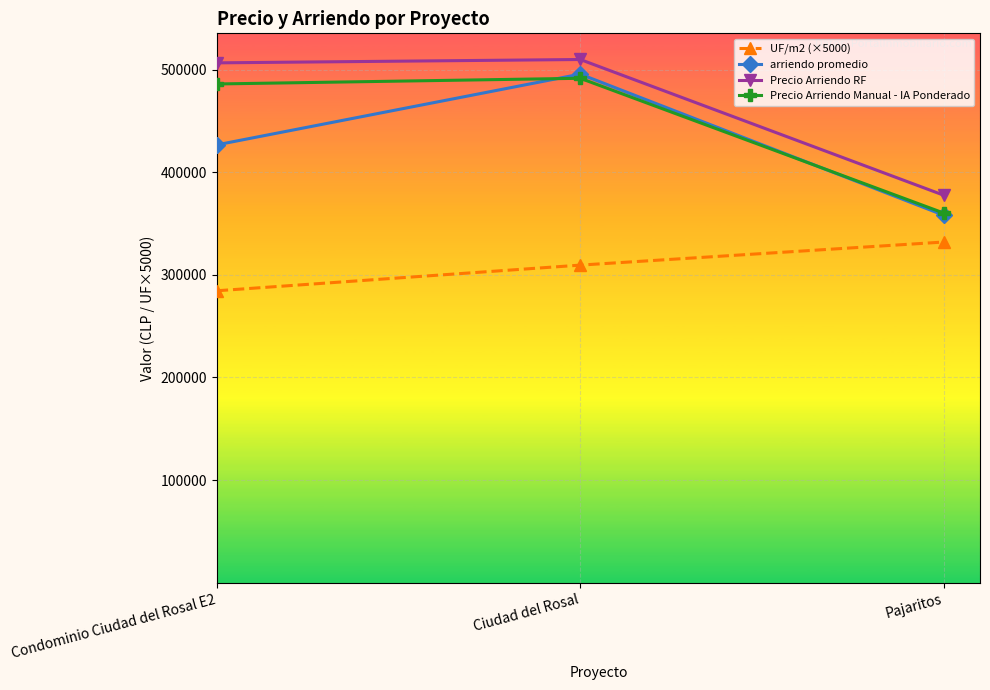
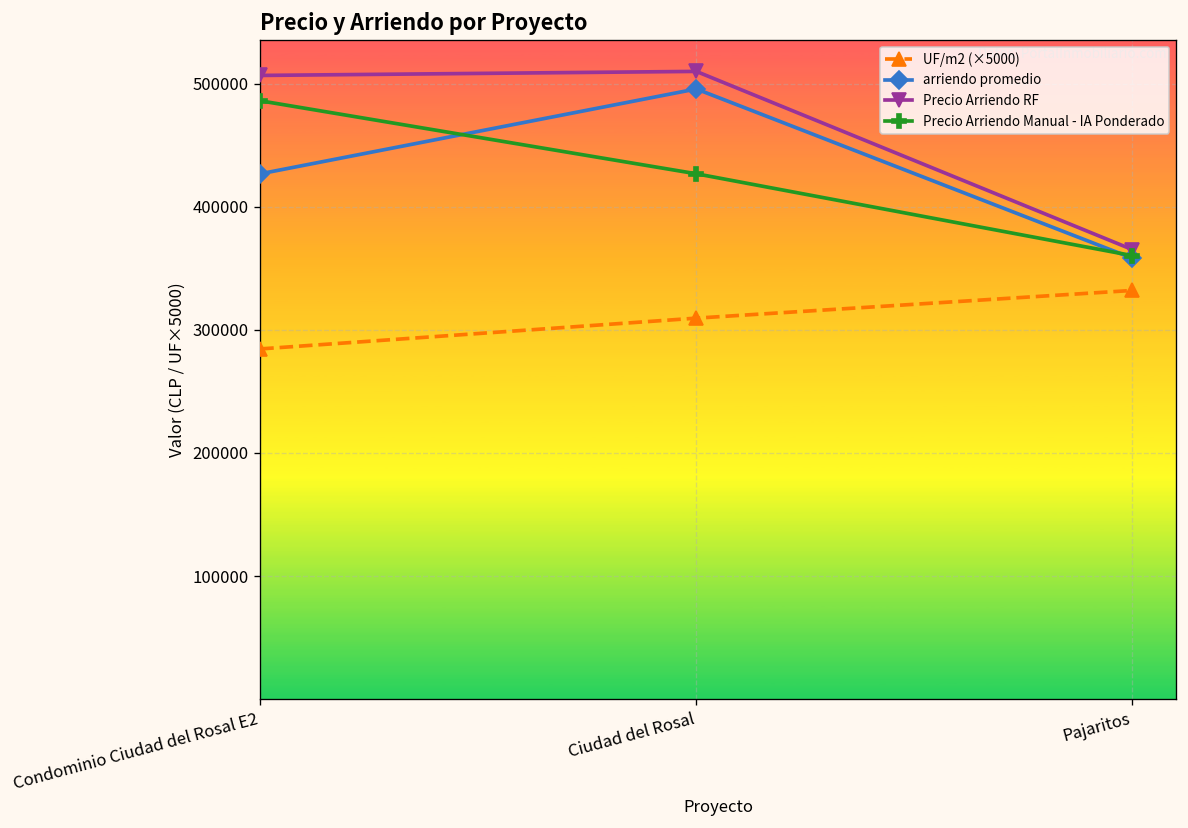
  {
    "UF/m2 (×5000)": {
      "Condominio Ciudad del Rosal E2": 285000,
      "Ciudad del Rosal": 310000,
      "Pajaritos": 332000
    },
    "arriendo promedio": {
      "Condominio Ciudad del Rosal E2": 427000,
      "Ciudad del Rosal": 496000
    },
    "Precio Arriendo RF": {
      "Condominio Ciudad del Rosal E2": 507000,
      "Ciudad del Rosal": 510000,
-     "Pajaritos": 378000
+     "Pajaritos": 365000
    },
    "Precio Arriendo Manual - IA Ponderado": {
      "Condominio Ciudad del Rosal E2": 486000,
-     "Ciudad del Rosal": 492000
+     "Ciudad del Rosal": 427000
    }
  }
